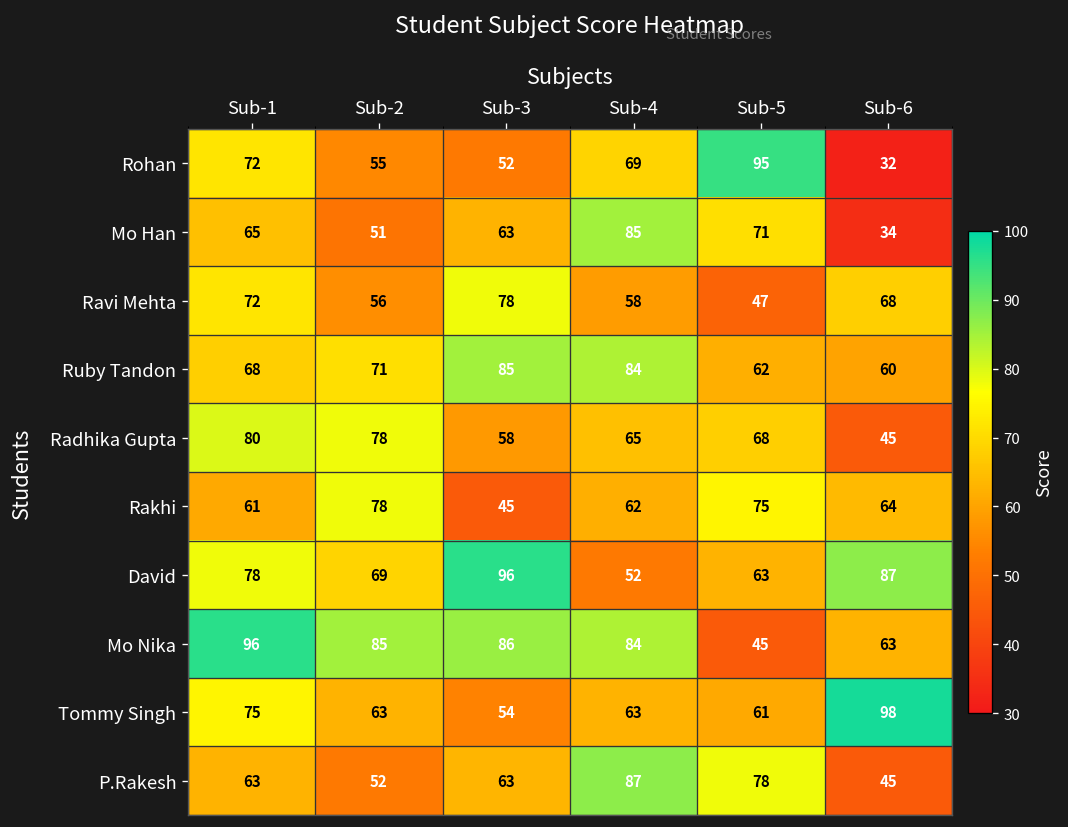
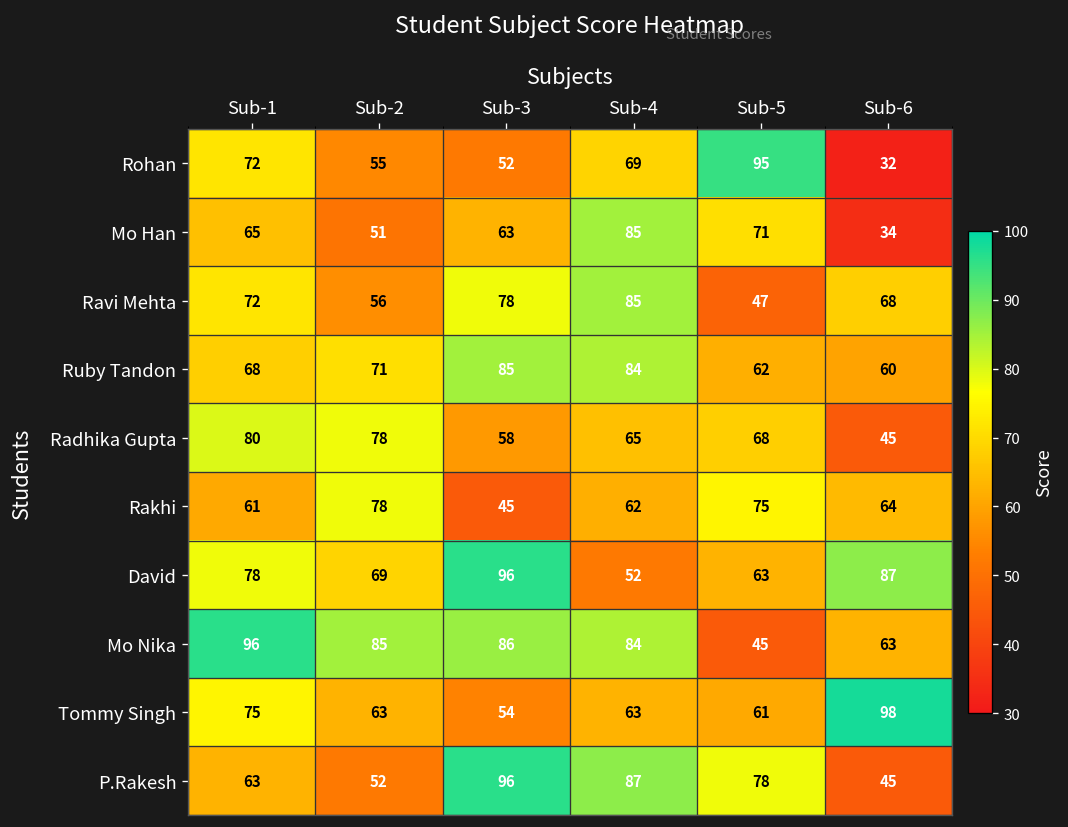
  {
    "Rohan": {
      "Sub-1": 72,
      "Sub-2": 55,
      "Sub-3": 52,
      "Sub-4": 69,
      "Sub-5": 95,
      "Sub-6": 32
    },
    "Mo Han": {
      "Sub-1": 65,
      "Sub-2": 51,
      "Sub-3": 63,
      "Sub-4": 85,
      "Sub-5": 71,
      "Sub-6": 34
    },
    "Ravi Mehta": {
      "Sub-1": 72,
      "Sub-2": 56,
      "Sub-3": 78,
-     "Sub-4": 58,
+     "Sub-4": 85,
      "Sub-5": 47,
      "Sub-6": 68
    },
    "Ruby Tandon": {
      "Sub-1": 68,
      "Sub-2": 71,
      "Sub-3": 85,
      "Sub-4": 84,
      "Sub-5": 62,
      "Sub-6": 60
    },
    "Radhika Gupta": {
      "Sub-1": 80,
      "Sub-2": 78,
      "Sub-3": 58,
      "Sub-4": 65,
      "Sub-5": 68,
      "Sub-6": 45
    },
    "Rakhi": {
      "Sub-1": 61,
      "Sub-2": 78,
      "Sub-3": 45,
      "Sub-4": 62,
      "Sub-5": 75,
      "Sub-6": 64
    },
    "David": {
      "Sub-1": 78,
      "Sub-2": 69,
      "Sub-3": 96,
      "Sub-4": 52,
      "Sub-5": 63,
      "Sub-6": 87
    },
    "Mo Nika": {
      "Sub-1": 96,
      "Sub-2": 85,
      "Sub-3": 86,
      "Sub-4": 84,
      "Sub-5": 45,
      "Sub-6": 63
    },
    "Tommy Singh": {
      "Sub-1": 75,
      "Sub-2": 63,
      "Sub-3": 54,
      "Sub-4": 63,
      "Sub-5": 61,
      "Sub-6": 98
    },
    "P.Rakesh": {
      "Sub-1": 63,
      "Sub-2": 52,
-     "Sub-3": 63,
+     "Sub-3": 96,
      "Sub-4": 87,
      "Sub-5": 78,
      "Sub-6": 45
    }
  }
